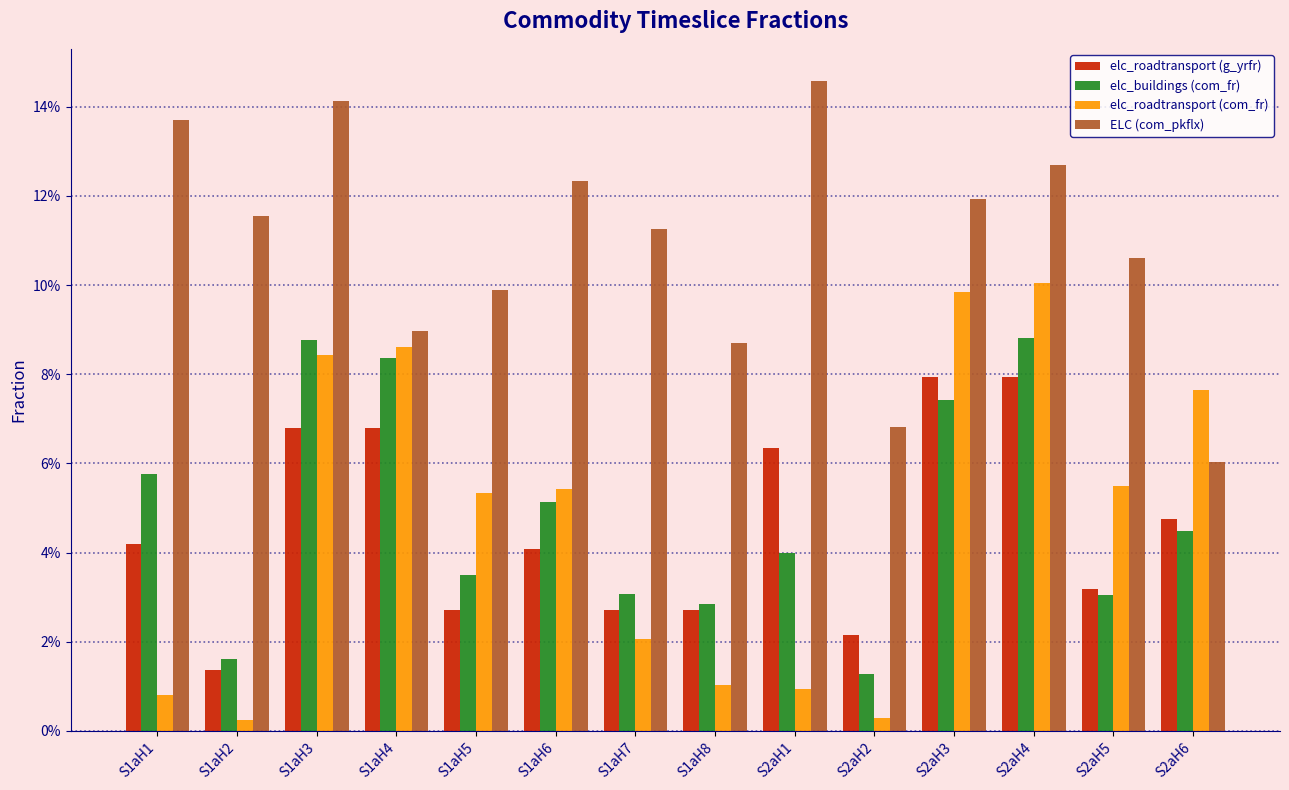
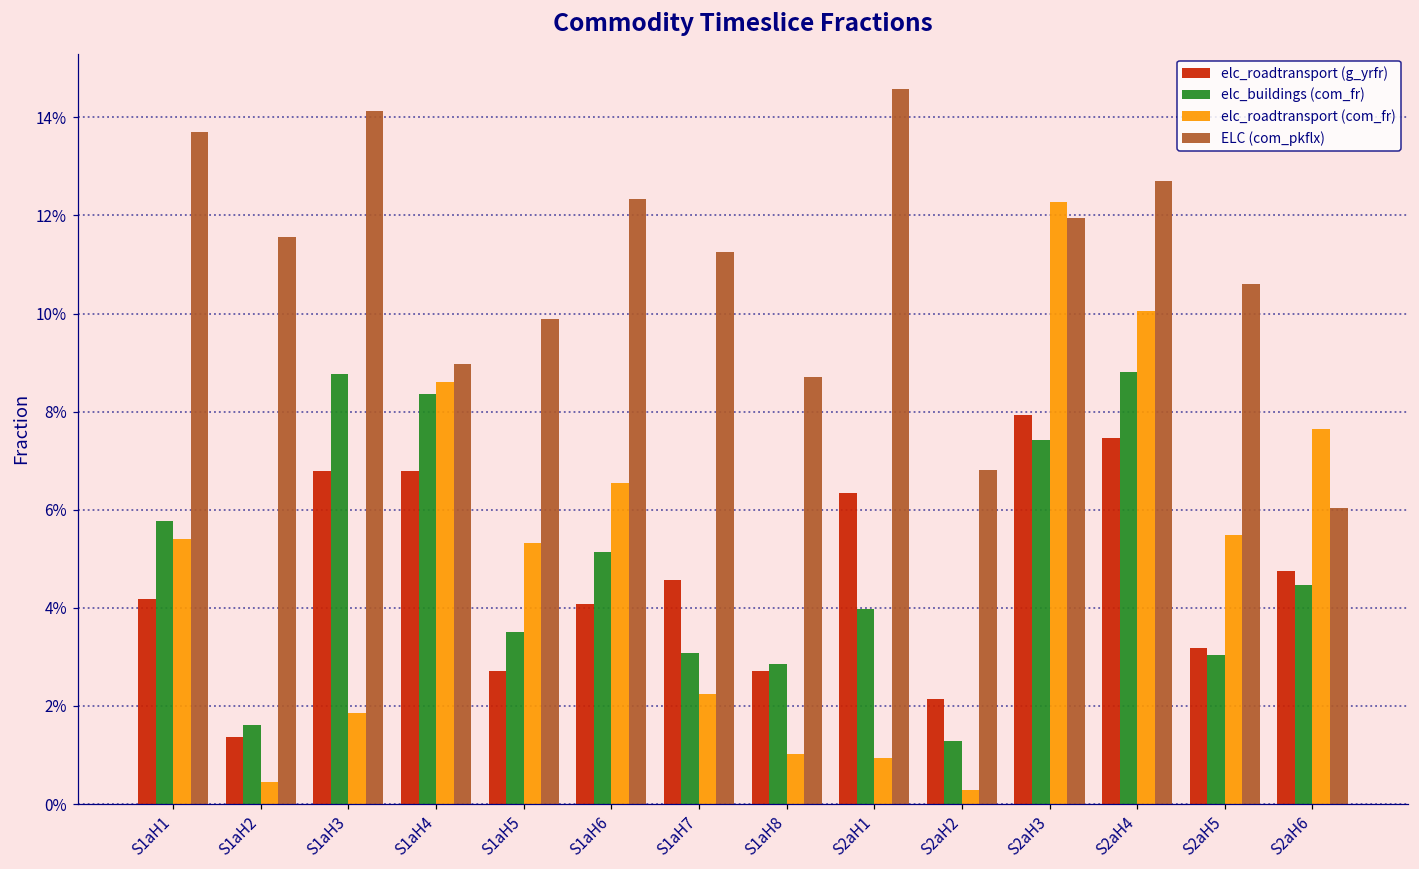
  {
    "elc_roadtransport (g_yrfr)": {
      "S1aH1": "4.2%",
      "S1aH2": "1.4%",
      "S1aH3": "6.8%",
      "S1aH4": "6.8%",
      "S1aH5": "2.7%",
      "S1aH6": "4.1%",
-     "S1aH7": "2.7%",
+     "S1aH7": "4.6%",
      "S1aH8": "2.7%",
      "S2aH1": "6.3%",
      "S2aH2": "2.1%",
      "S2aH3": "7.9%",
-     "S2aH4": "7.9%",
+     "S2aH4": "7.5%",
      "S2aH5": "3.2%",
      "S2aH6": "4.8%"
    },
    "elc_buildings (com_fr)": {
      "S1aH1": "5.8%",
      "S1aH2": "1.6%",
      "S1aH3": "8.8%",
      "S1aH4": "8.4%",
      "S1aH5": "3.5%",
      "S1aH6": "5.1%",
      "S1aH7": "3.1%",
      "S1aH8": "2.8%",
      "S2aH1": "4.0%",
      "S2aH2": "1.3%",
      "S2aH3": "7.4%",
      "S2aH4": "8.8%",
      "S2aH5": "3.0%",
      "S2aH6": "4.5%"
    },
    "elc_roadtransport (com_fr)": {
-     "S1aH1": "0.8%",
-     "S1aH2": "0.3%",
-     "S1aH3": "8.4%",
+     "S1aH1": "5.4%",
+     "S1aH2": "0.4%",
+     "S1aH3": "1.8%",
      "S1aH4": "8.6%",
      "S1aH5": "5.3%",
-     "S1aH6": "5.4%",
-     "S1aH7": "2.1%",
+     "S1aH6": "6.5%",
+     "S1aH7": "2.2%",
      "S1aH8": "1.0%",
      "S2aH1": "0.9%",
      "S2aH2": "0.3%",
-     "S2aH3": "9.8%",
+     "S2aH3": "12.3%",
      "S2aH4": "10.1%",
      "S2aH5": "5.5%",
      "S2aH6": "7.6%"
    },
    "ELC (com_pkflx)": {
      "S1aH1": "13.7%",
      "S1aH2": "11.6%",
      "S1aH3": "14.1%",
      "S1aH4": "9.0%",
      "S1aH5": "9.9%",
      "S1aH6": "12.3%",
      "S1aH7": "11.2%",
      "S1aH8": "8.7%",
      "S2aH1": "14.6%",
      "S2aH2": "6.8%",
      "S2aH3": "11.9%",
      "S2aH4": "12.7%",
      "S2aH5": "10.6%",
      "S2aH6": "6.0%"
    }
  }
